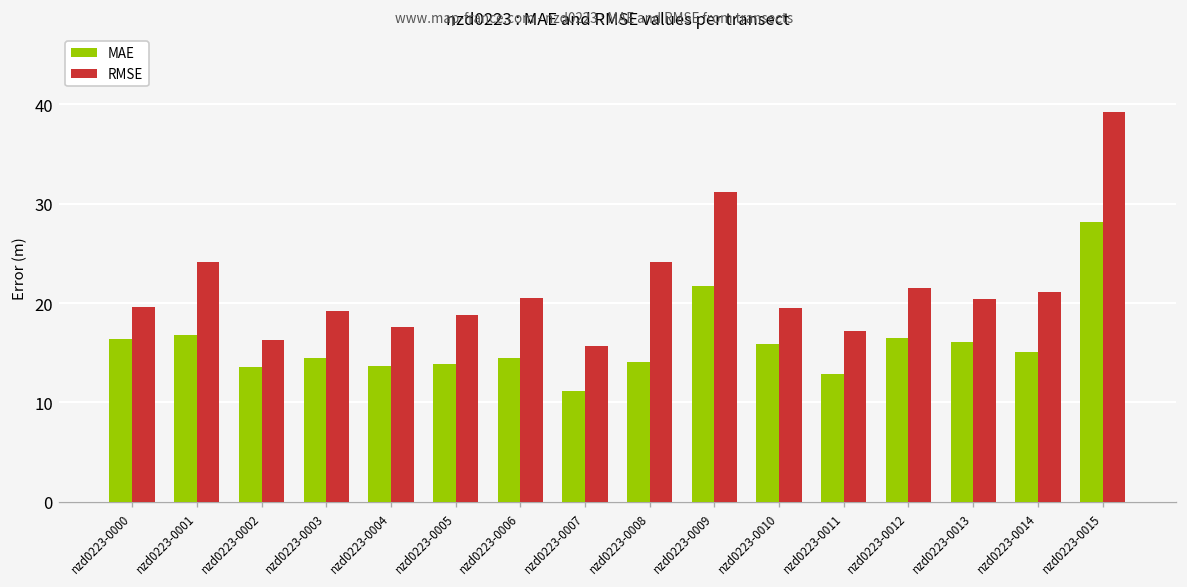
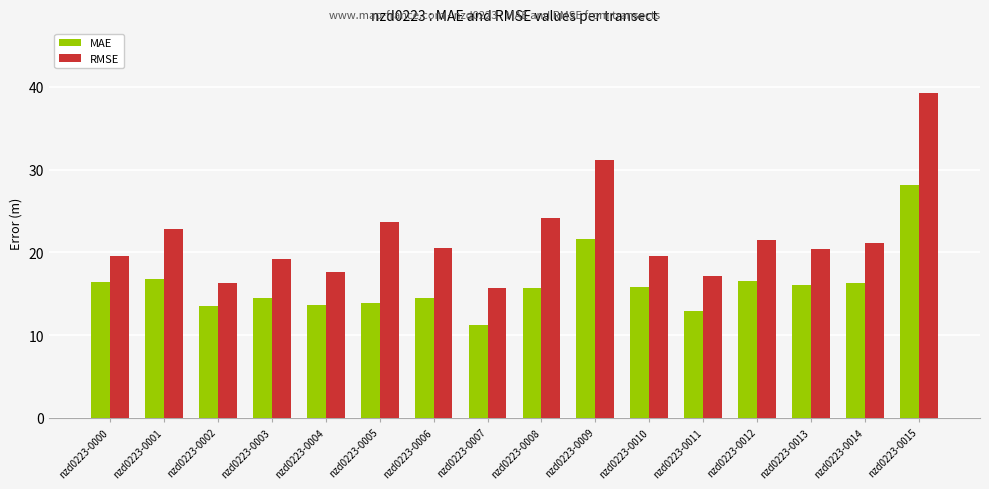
  {
    "MAE": {
      "nzd0223-0000": 16,
      "nzd0223-0001": 17,
      "nzd0223-0002": 14,
      "nzd0223-0003": 14,
      "nzd0223-0004": 14,
      "nzd0223-0005": 14,
      "nzd0223-0006": 14,
      "nzd0223-0007": 11,
-     "nzd0223-0008": 14,
+     "nzd0223-0008": 16,
      "nzd0223-0009": 22,
      "nzd0223-0010": 16,
      "nzd0223-0011": 13,
      "nzd0223-0012": 16,
      "nzd0223-0013": 16,
-     "nzd0223-0014": 15,
+     "nzd0223-0014": 16,
      "nzd0223-0015": 28
    },
    "RMSE": {
      "nzd0223-0000": 20,
-     "nzd0223-0001": 24,
+     "nzd0223-0001": 23,
      "nzd0223-0002": 16,
      "nzd0223-0003": 19,
      "nzd0223-0004": 18,
-     "nzd0223-0005": 19,
+     "nzd0223-0005": 24,
      "nzd0223-0006": 20,
      "nzd0223-0007": 16,
      "nzd0223-0008": 24,
      "nzd0223-0009": 31,
      "nzd0223-0010": 20,
      "nzd0223-0011": 17,
      "nzd0223-0012": 22,
      "nzd0223-0013": 20,
      "nzd0223-0014": 21,
      "nzd0223-0015": 39
    }
  }
